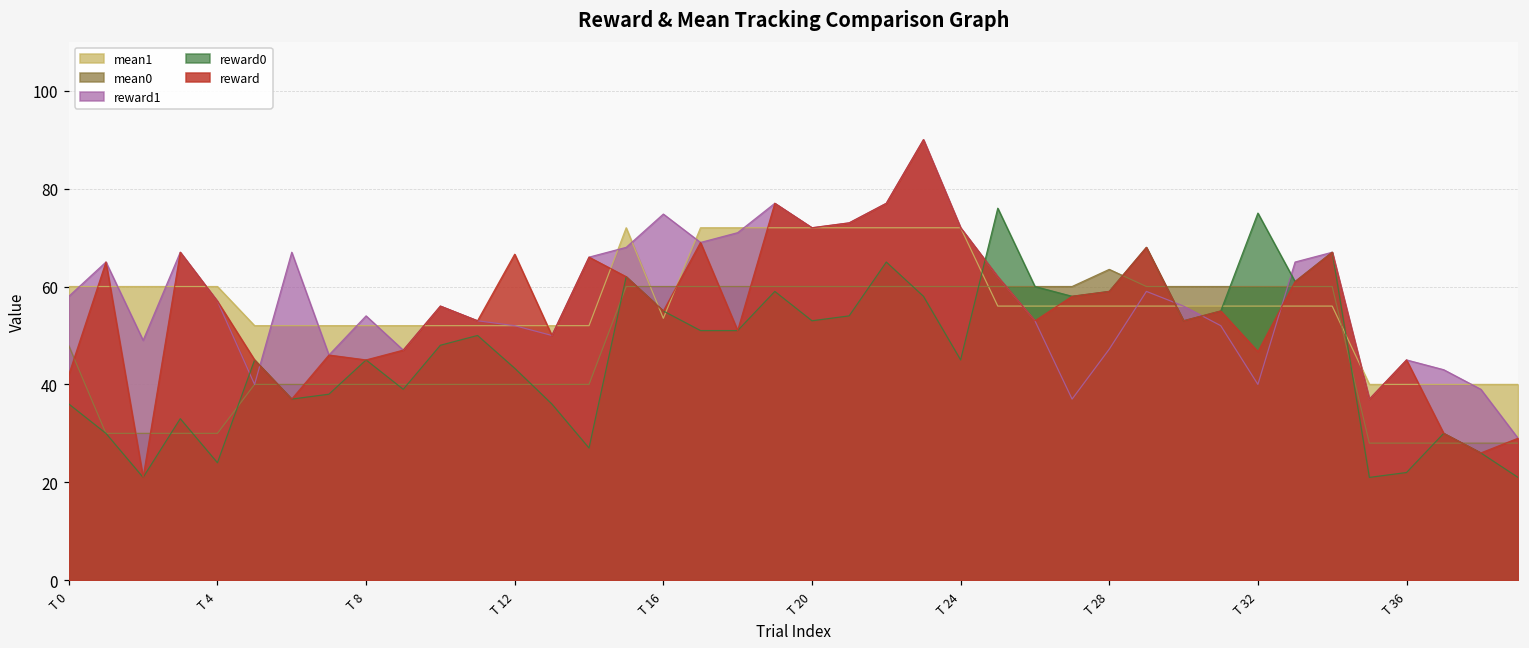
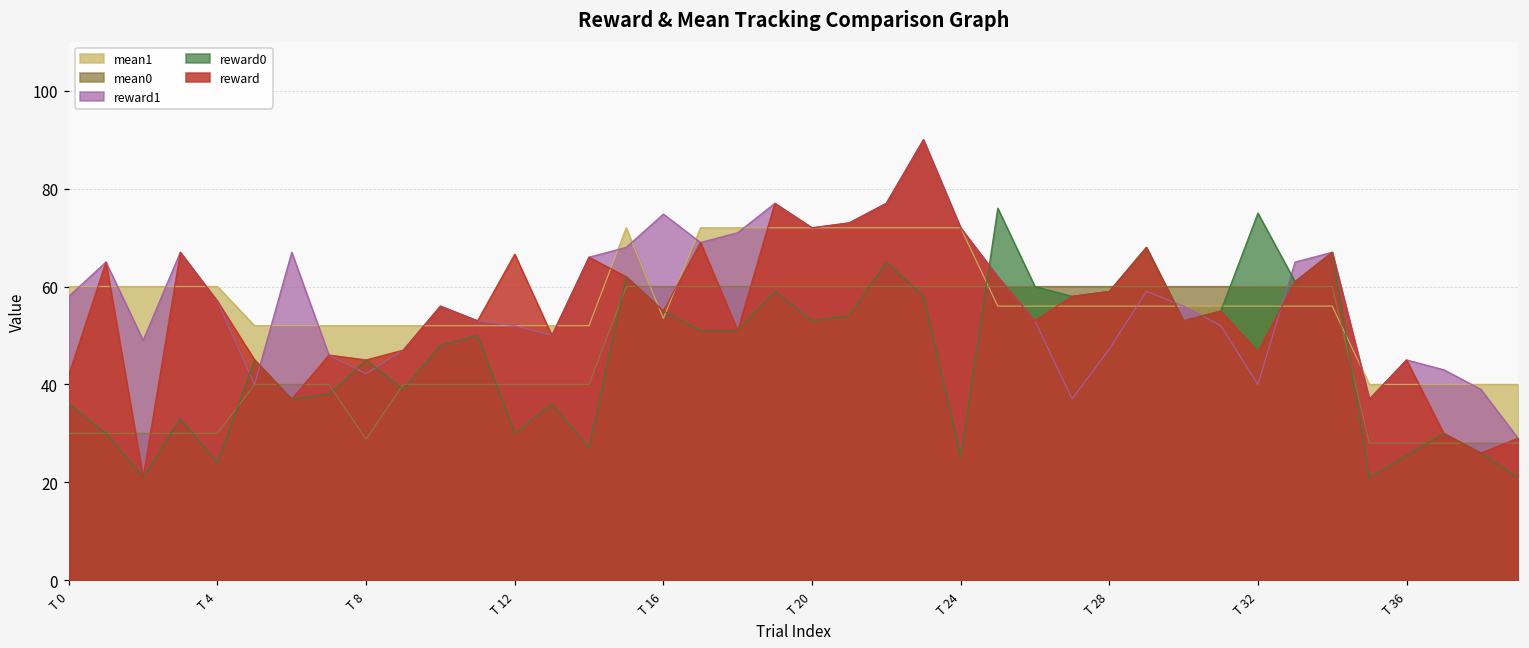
  {
    "mean1": {
      "T 0": 60,
      "T 4": 60,
      "T 8": 52,
      "T 16": 54,
      "T 28": 56,
      "T 32": 56,
      "T 36": 40
    },
    "mean0": {
-     "T 0": 48,
+     "T 0": 30,
      "T 4": 30,
-     "T 8": 40,
+     "T 8": 29,
      "T 12": 40,
      "T 16": 60,
      "T 20": 60,
      "T 24": 60,
-     "T 28": 64,
+     "T 28": 60,
      "T 32": 60,
      "T 36": 28
    },
    "reward1": {
      "T 0": 58,
-     "T 8": 54,
+     "T 8": 42,
      "T 16": 75,
      "T 28": 47,
      "T 32": 40
    },
    "reward0": {
      "T 0": 36,
      "T 4": 24,
-     "T 12": 43,
+     "T 12": 30,
      "T 20": 53,
-     "T 24": 45,
+     "T 24": 25,
      "T 32": 75,
-     "T 36": 22
+     "T 36": 26
    },
    "reward": {
      "T 0": 42,
      "T 12": 67,
      "T 32": 47
    }
  }
